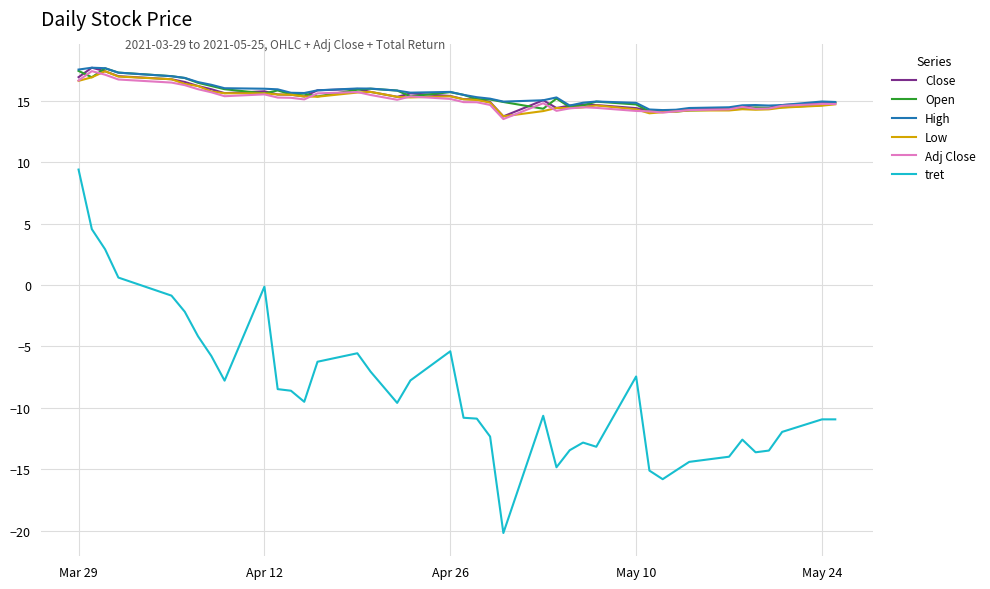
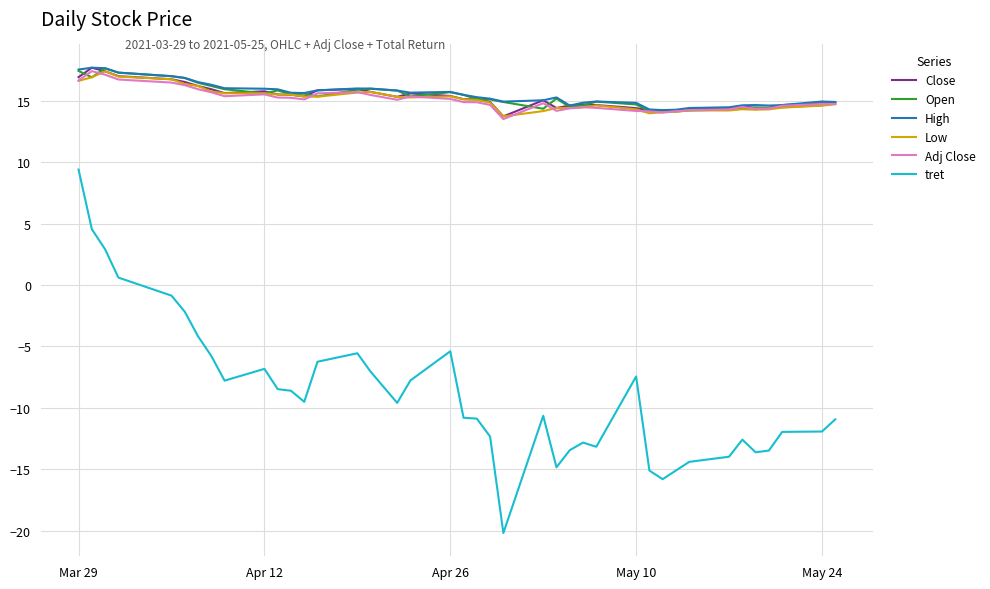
  {
    "Close": {
      "Mar 29": 16.9
    },
    "High": {
      "Apr 12": 16.0
    },
    "Adj Close": {
      "Apr 26": 15.2
    },
    "tret": {
      "Mar 29": 9.4,
-     "Apr 12": -0.1,
+     "Apr 12": -6.8,
      "Apr 26": -5.4,
      "May 10": -7.4,
-     "May 24": -10.9
+     "May 24": -11.9
    }
  }
